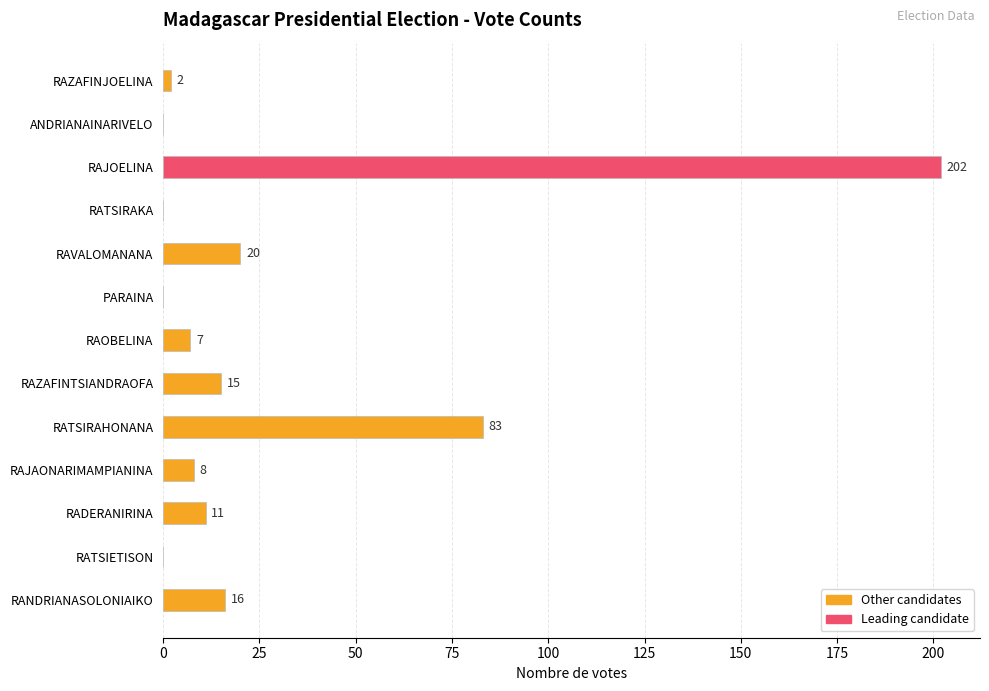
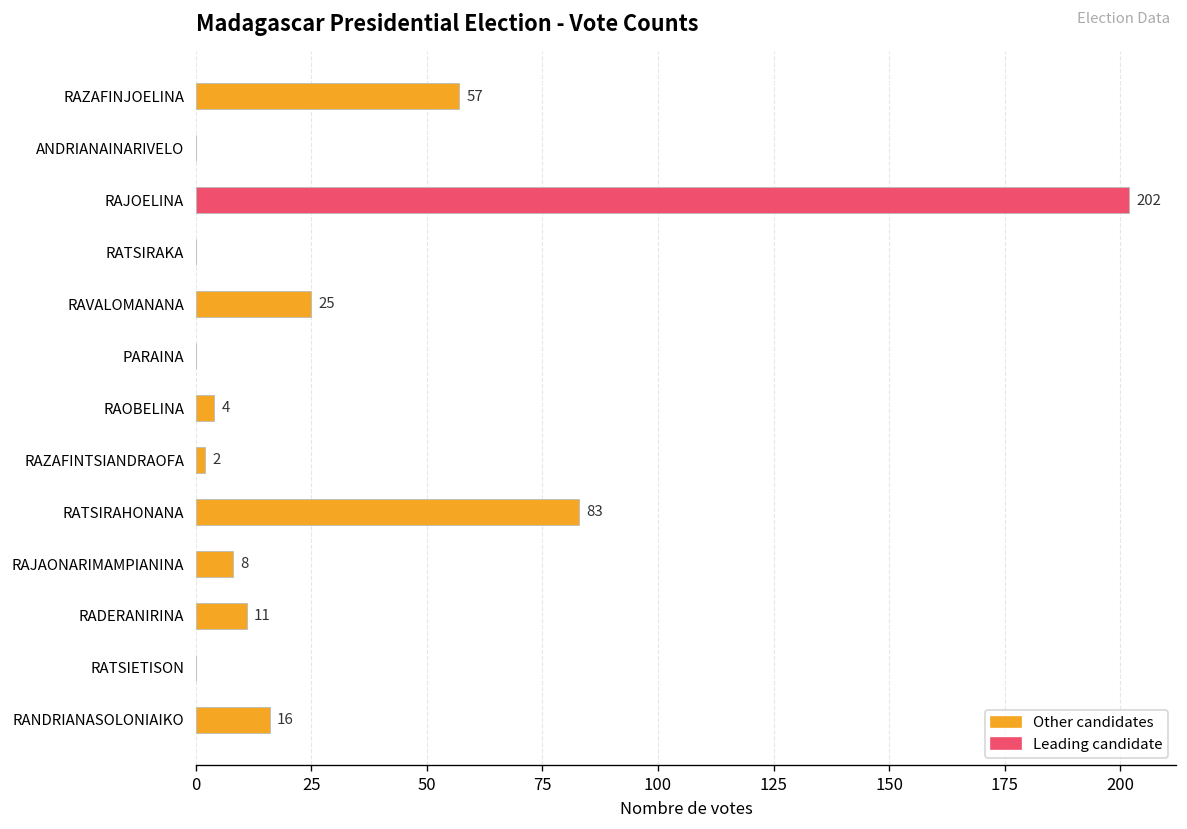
  {
-   "RAZAFINJOELINA": 2,
+   "RAZAFINJOELINA": 57,
    "RAJOELINA": 202,
-   "RAVALOMANANA": 20,
-   "RAOBELINA": 7,
-   "RAZAFINTSIANDRAOFA": 15,
+   "RAVALOMANANA": 25,
+   "RAOBELINA": 4,
+   "RAZAFINTSIANDRAOFA": 2,
    "RATSIRAHONANA": 83,
    "RAJAONARIMAMPIANINA": 8,
    "RADERANIRINA": 11,
    "RANDRIANASOLONIAIKO": 16
  }
